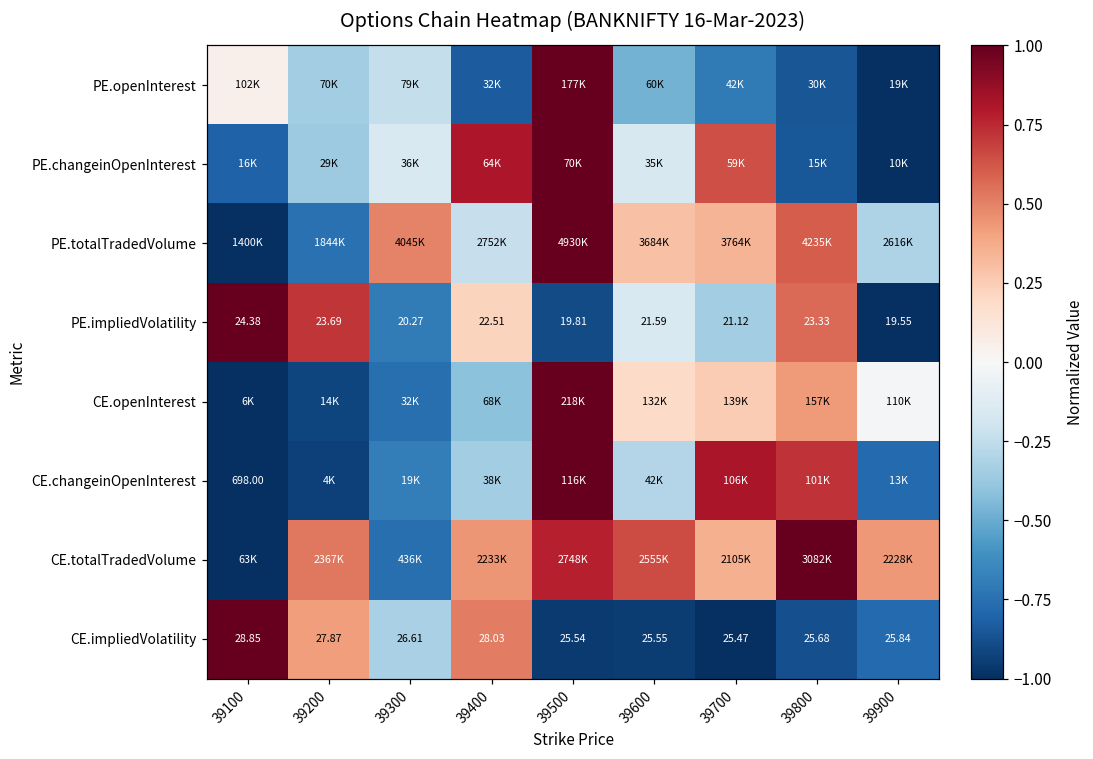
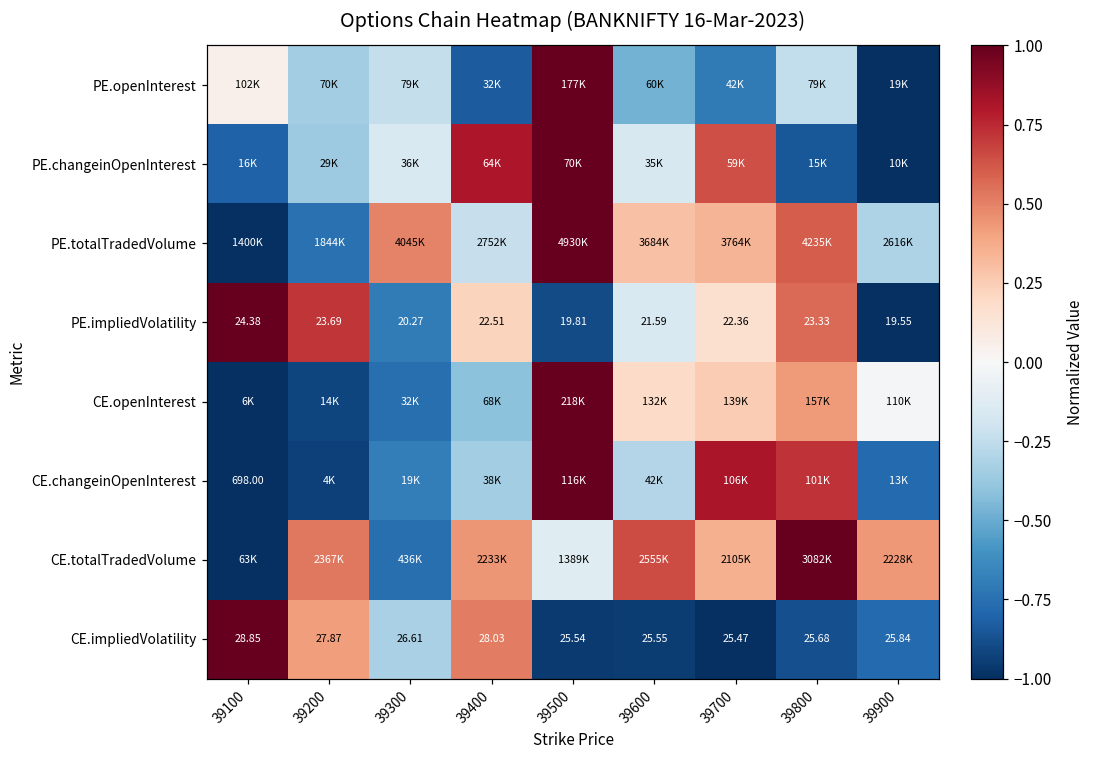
  {
    "PE.openInterest": {
      "39100": "102K",
      "39200": "70K",
      "39300": "79K",
      "39400": "32K",
      "39500": "177K",
      "39600": "60K",
      "39700": "42K",
-     "39800": "30K",
+     "39800": "79K",
      "39900": "19K"
    },
    "PE.changeinOpenInterest": {
      "39100": "16K",
      "39200": "29K",
      "39300": "36K",
      "39400": "64K",
      "39500": "70K",
      "39600": "35K",
      "39700": "59K",
      "39800": "15K",
      "39900": "10K"
    },
    "PE.totalTradedVolume": {
      "39100": "1400K",
      "39200": "1844K",
      "39300": "4045K",
      "39400": "2752K",
      "39500": "4930K",
      "39600": "3684K",
      "39700": "3764K",
      "39800": "4235K",
      "39900": "2616K"
    },
    "PE.impliedVolatility": {
      "39100": "24.38",
      "39200": "23.69",
      "39300": "20.27",
      "39400": "22.51",
      "39500": "19.81",
      "39600": "21.59",
-     "39700": "21.12",
+     "39700": "22.36",
      "39800": "23.33",
      "39900": "19.55"
    },
    "CE.openInterest": {
      "39100": "6K",
      "39200": "14K",
      "39300": "32K",
      "39400": "68K",
      "39500": "218K",
      "39600": "132K",
      "39700": "139K",
      "39800": "157K",
      "39900": "110K"
    },
    "CE.changeinOpenInterest": {
      "39100": "698.00",
      "39200": "4K",
      "39300": "19K",
      "39400": "38K",
      "39500": "116K",
      "39600": "42K",
      "39700": "106K",
      "39800": "101K",
      "39900": "13K"
    },
    "CE.totalTradedVolume": {
      "39100": "63K",
      "39200": "2367K",
      "39300": "436K",
      "39400": "2233K",
-     "39500": "2748K",
+     "39500": "1389K",
      "39600": "2555K",
      "39700": "2105K",
      "39800": "3082K",
      "39900": "2228K"
    },
    "CE.impliedVolatility": {
      "39100": "28.85",
      "39200": "27.87",
      "39300": "26.61",
      "39400": "28.03",
      "39500": "25.54",
      "39600": "25.55",
      "39700": "25.47",
      "39800": "25.68",
      "39900": "25.84"
    }
  }
